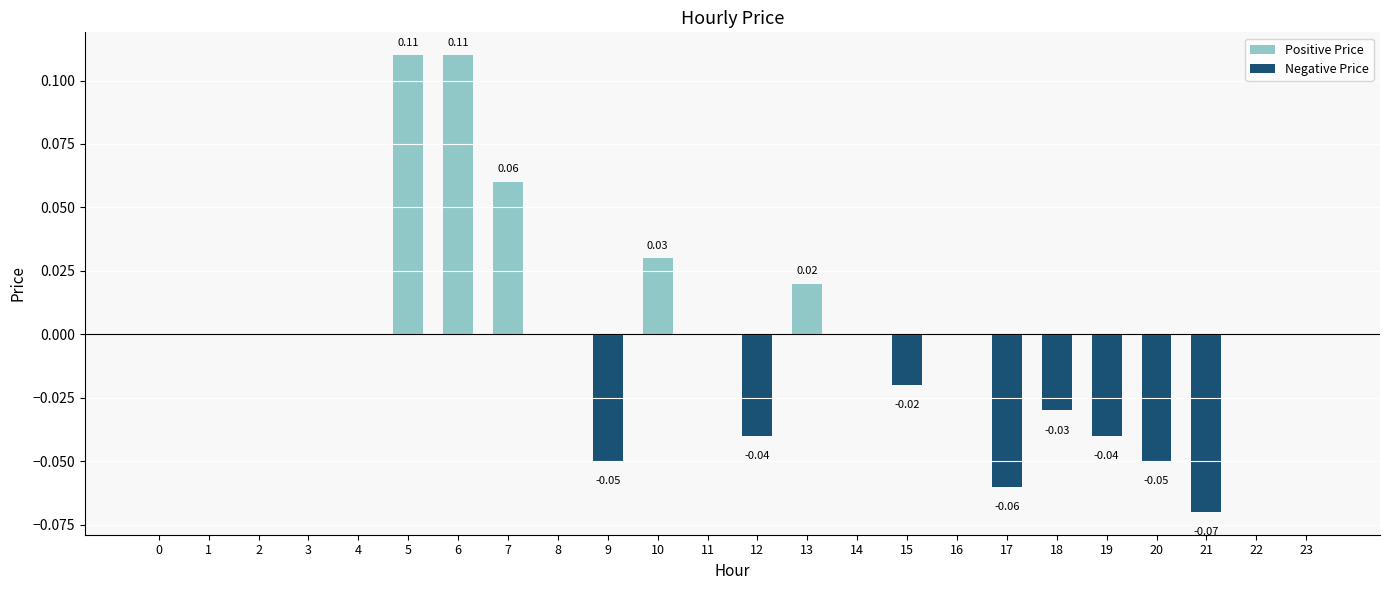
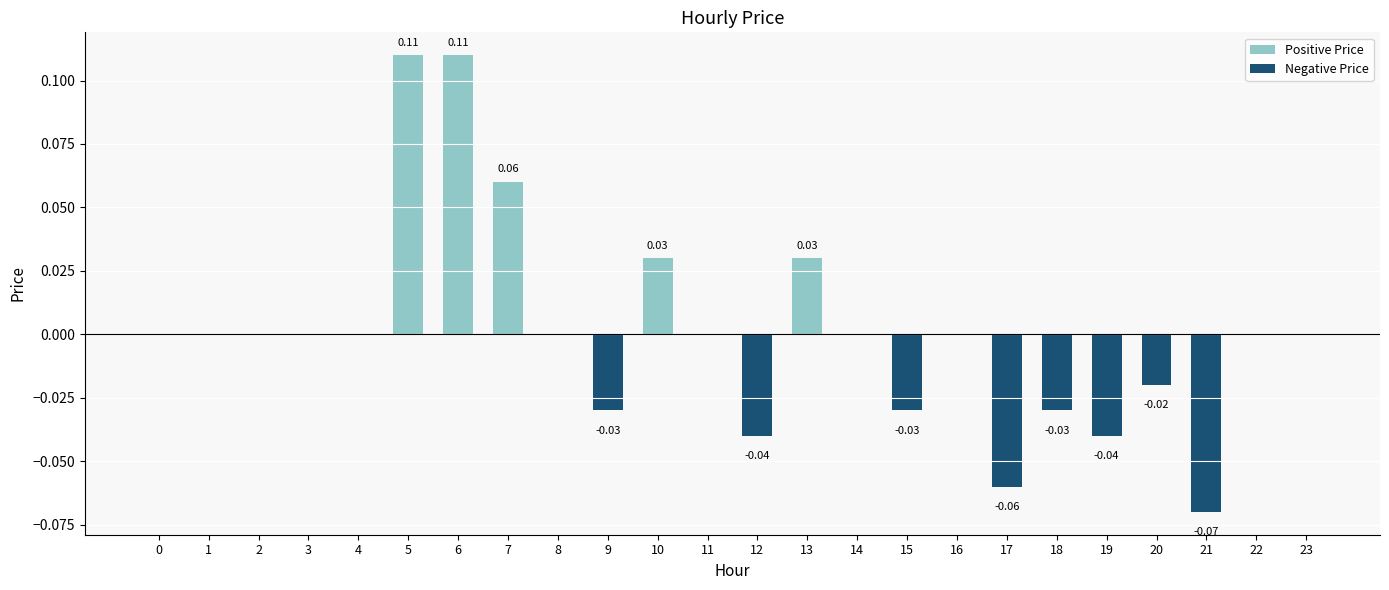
  {
    "5": 0.11,
    "6": 0.11,
    "7": 0.06,
-   "9": -0.05,
+   "9": -0.03,
    "10": 0.03,
    "12": -0.04,
-   "13": 0.02,
-   "15": -0.02,
+   "13": 0.03,
+   "15": -0.03,
    "17": -0.06,
    "18": -0.03,
    "19": -0.04,
-   "20": -0.05,
+   "20": -0.02,
    "21": -0.07
  }
